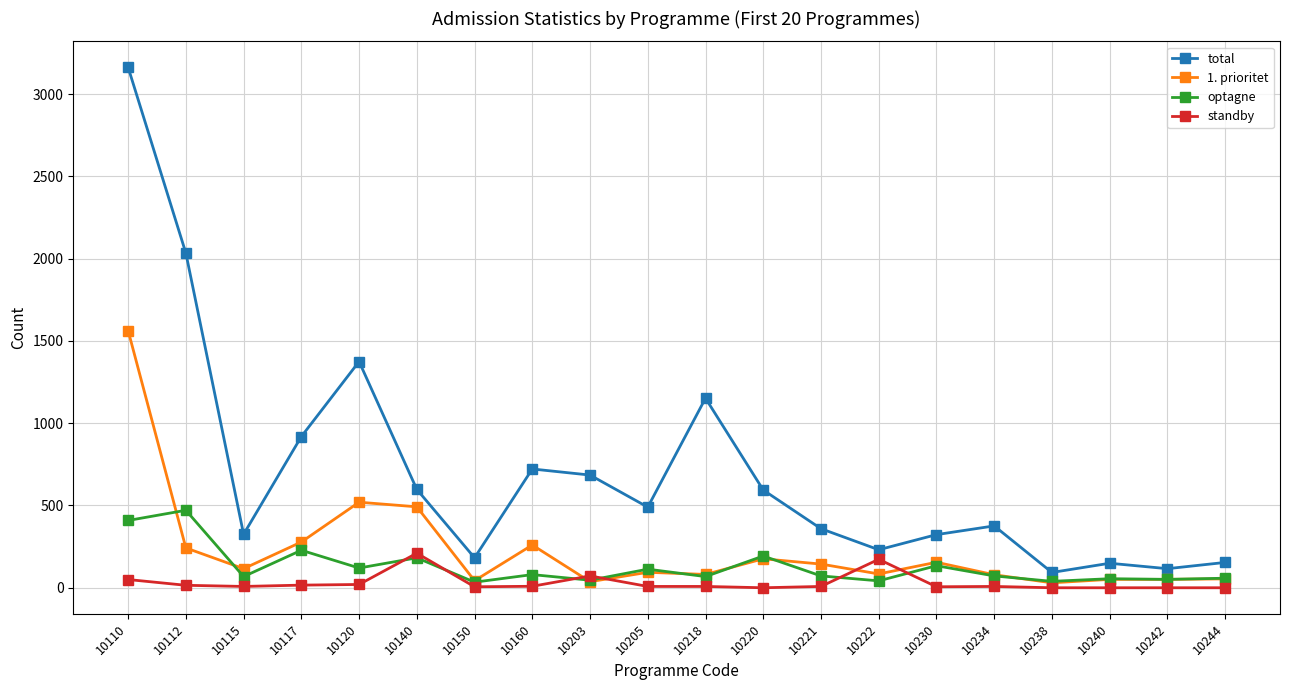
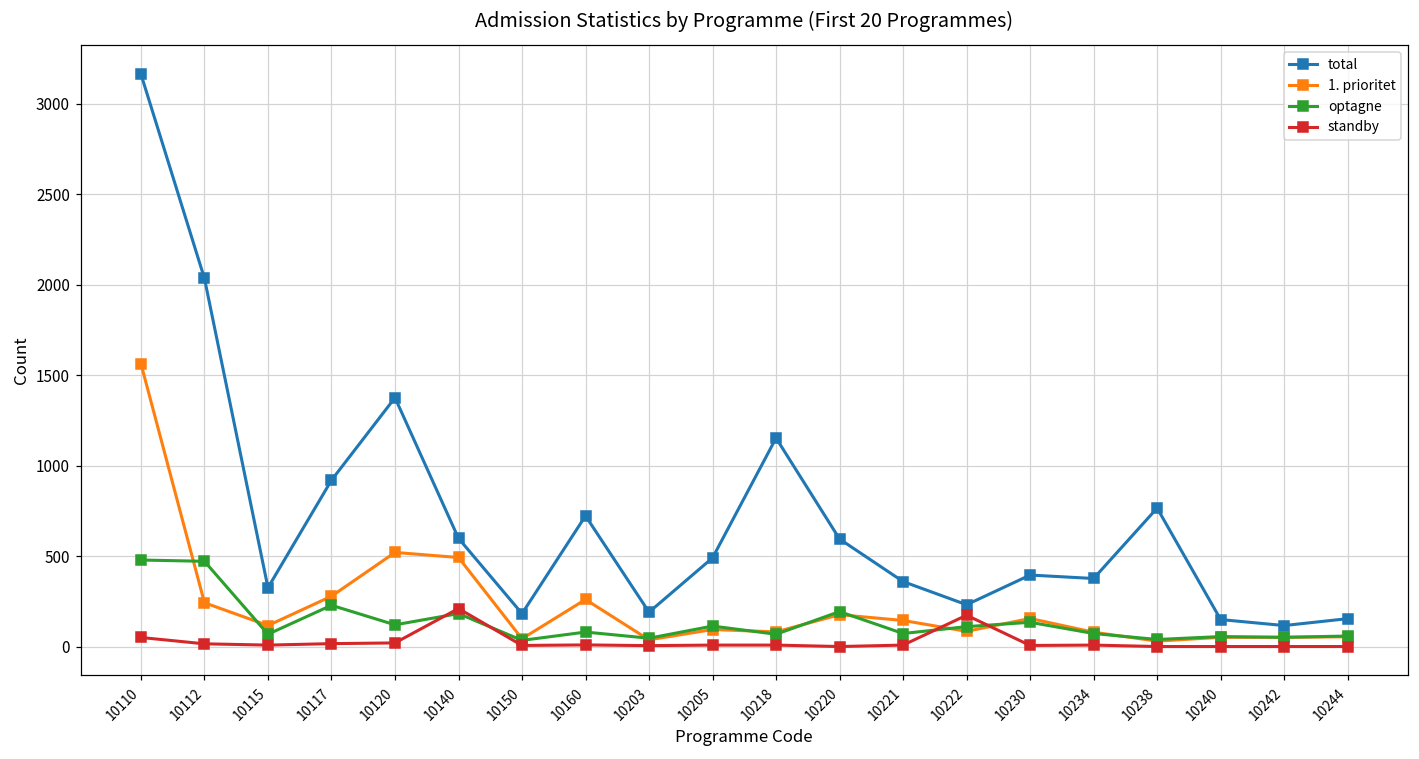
  {
    "total": {
      "10110": 3160,
      "10112": 2030,
      "10115": 330,
      "10117": 920,
      "10120": 1380,
      "10140": 600,
      "10150": 180,
      "10160": 720,
-     "10203": 690,
+     "10203": 190,
      "10205": 490,
      "10218": 1150,
      "10220": 590,
      "10221": 360,
      "10222": 230,
-     "10230": 320,
+     "10230": 400,
      "10234": 380,
-     "10238": 90,
+     "10238": 770,
      "10240": 150,
      "10242": 120,
      "10244": 150
    },
    "1. prioritet": {
      "10110": 1560,
      "10112": 240,
      "10115": 120,
      "10117": 280,
      "10120": 520,
      "10140": 490,
      "10160": 260,
      "10205": 90,
      "10220": 180,
      "10221": 140,
      "10222": 80,
      "10230": 160
    },
    "optagne": {
-     "10110": 410,
+     "10110": 480,
      "10112": 470,
      "10115": 70,
      "10117": 230,
      "10120": 120,
      "10140": 180,
      "10160": 80,
      "10205": 110,
      "10220": 190,
      "10221": 70,
-     "10222": 40,
+     "10222": 110,
      "10230": 130
    },
    "standby": {
      "10110": 50,
      "10112": 20,
      "10115": 10,
      "10117": 20,
      "10120": 20,
      "10140": 210,
      "10150": 10,
      "10160": 10,
-     "10203": 70,
+     "10203": 10,
      "10205": 10,
      "10218": 10,
      "10220": 0,
      "10221": 10,
      "10222": 170,
      "10230": 10,
      "10234": 10,
      "10238": 0,
      "10240": 0,
      "10242": 0,
      "10244": 0
    }
  }
